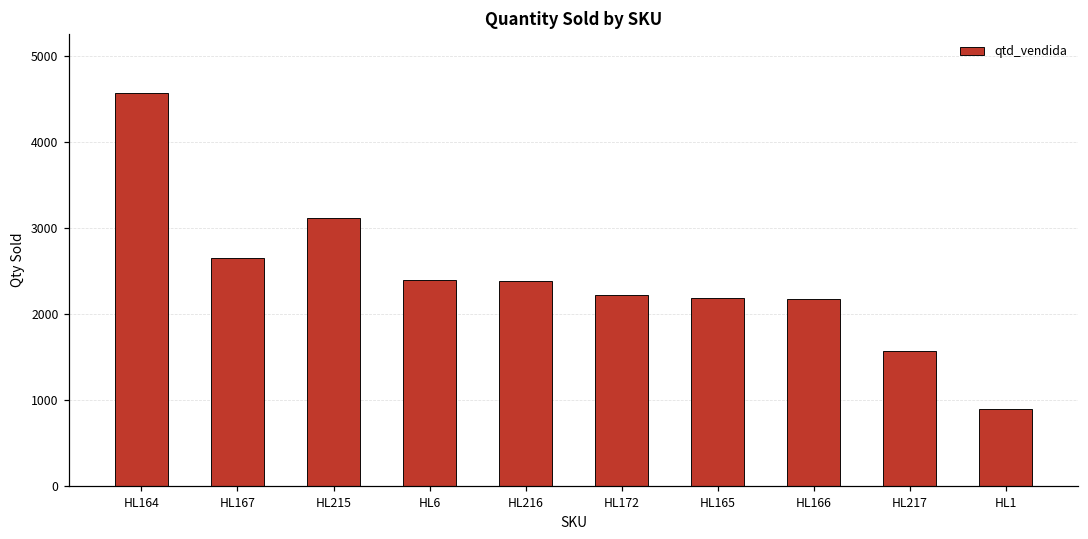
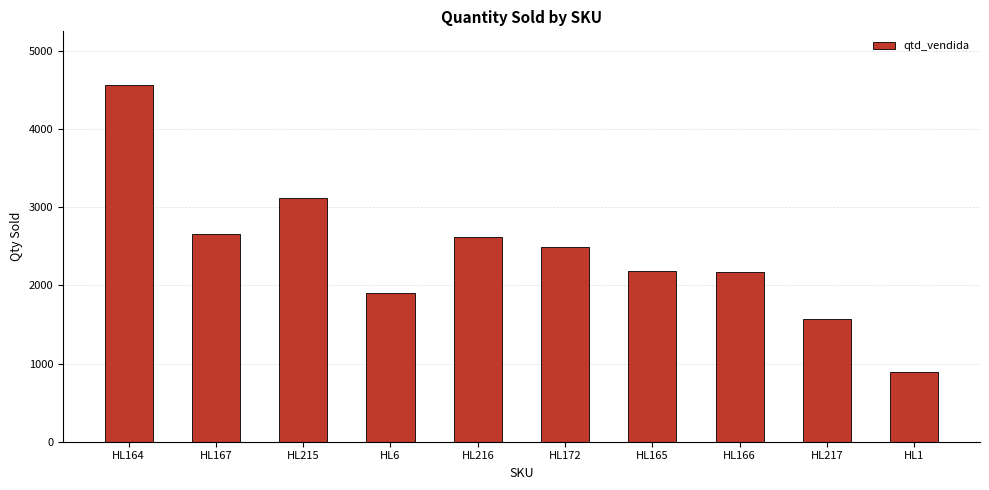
  {
    "HL164": 4600,
    "HL167": 2700,
    "HL215": 3100,
-   "HL6": 2400,
-   "HL216": 2400,
-   "HL172": 2200,
+   "HL6": 1900,
+   "HL216": 2600,
+   "HL172": 2500,
    "HL165": 2200,
    "HL166": 2200,
    "HL217": 1600,
    "HL1": 900
  }
